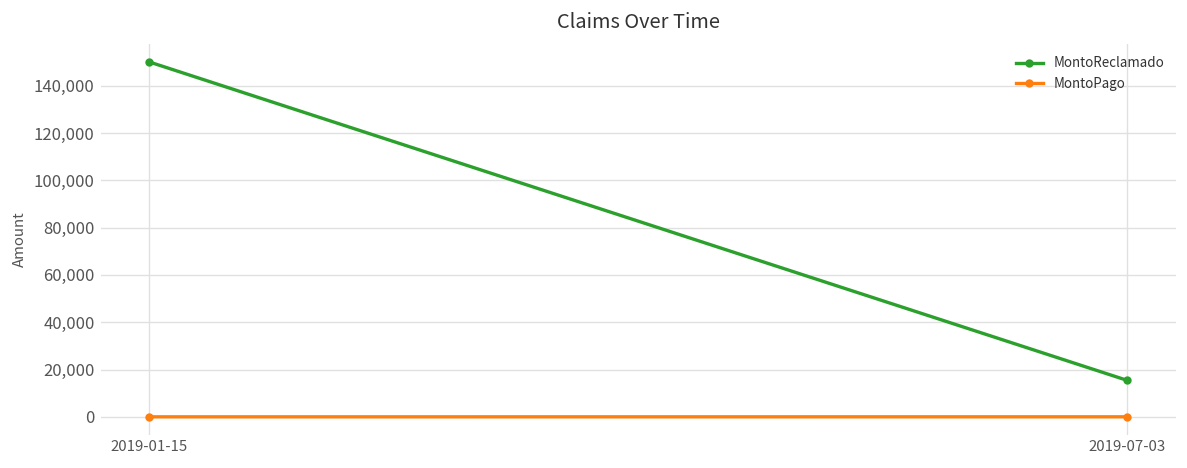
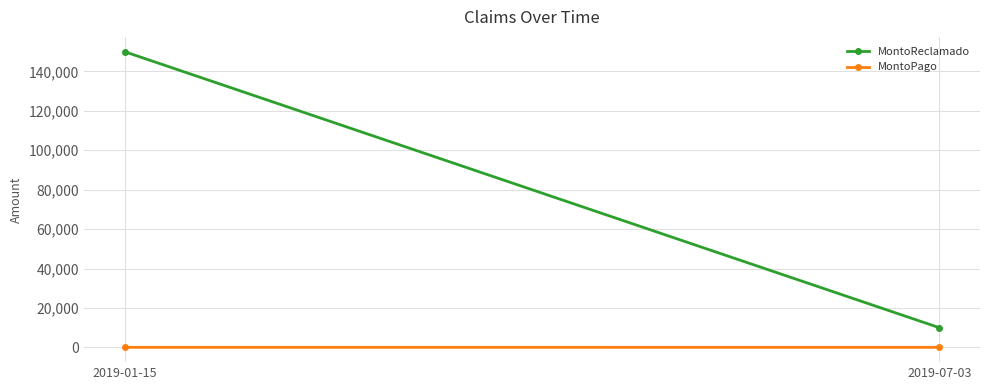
  {
    "MontoReclamado": {
      "2019-01-15": "150,000",
-     "2019-07-03": "15,000"
+     "2019-07-03": "10,000"
    },
    "MontoPago": {
      "2019-01-15": "0",
      "2019-07-03": "0"
    }
  }
